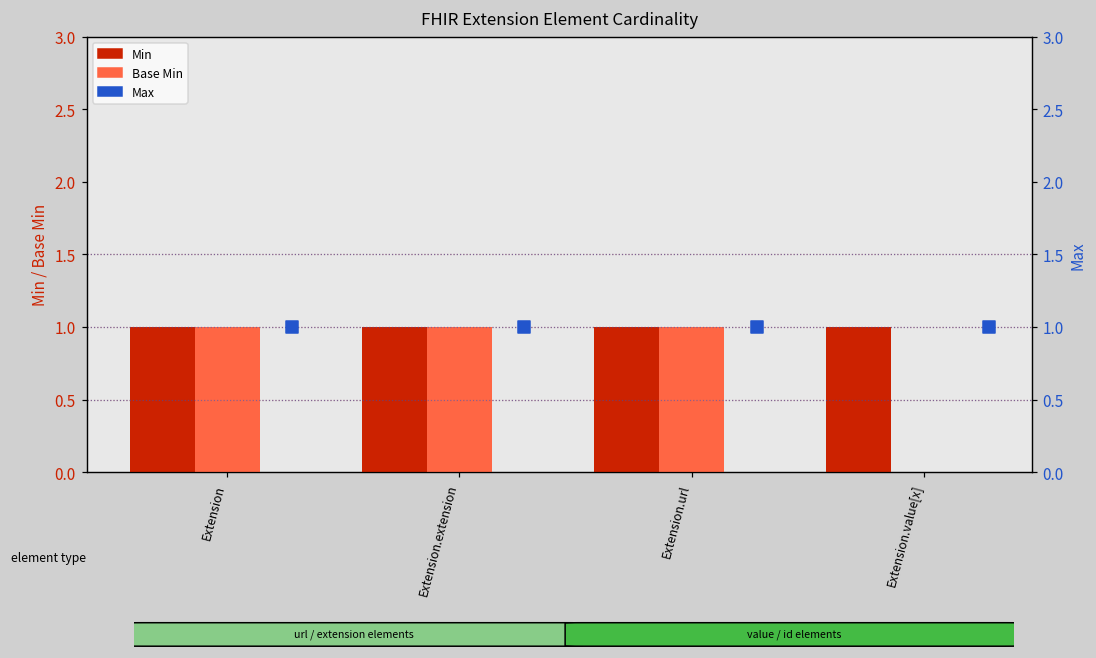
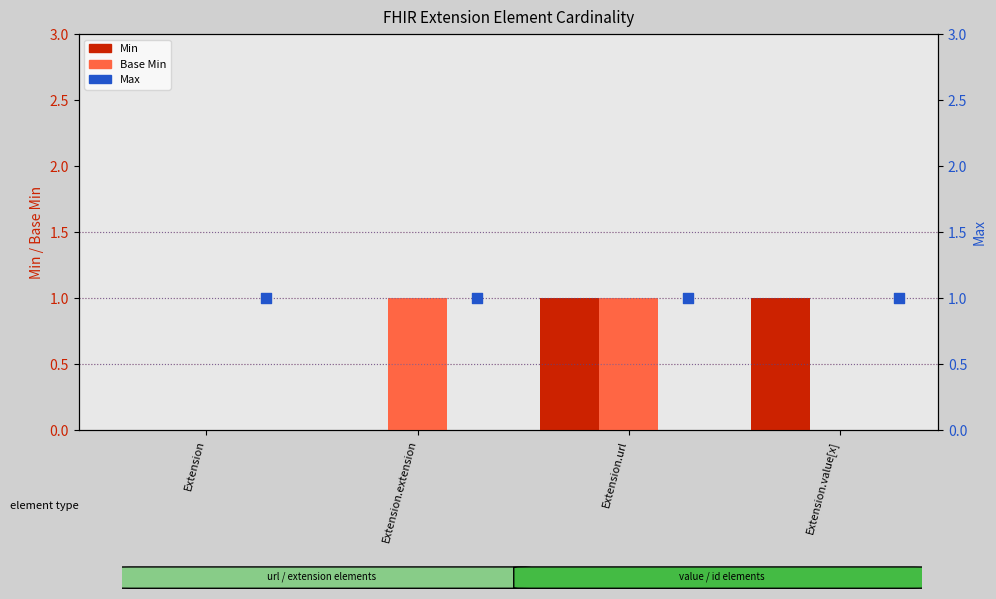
  {
    "Min": {
-     "Extension": 1,
-     "Extension.extension": 1,
+     "Extension": 0,
+     "Extension.extension": 0,
      "Extension.url": 1,
      "Extension.value[x]": 1
    },
    "Base Min": {
-     "Extension": 1,
+     "Extension": 0,
      "Extension.extension": 1,
      "Extension.url": 1,
      "Extension.value[x]": 0
    }
  }
